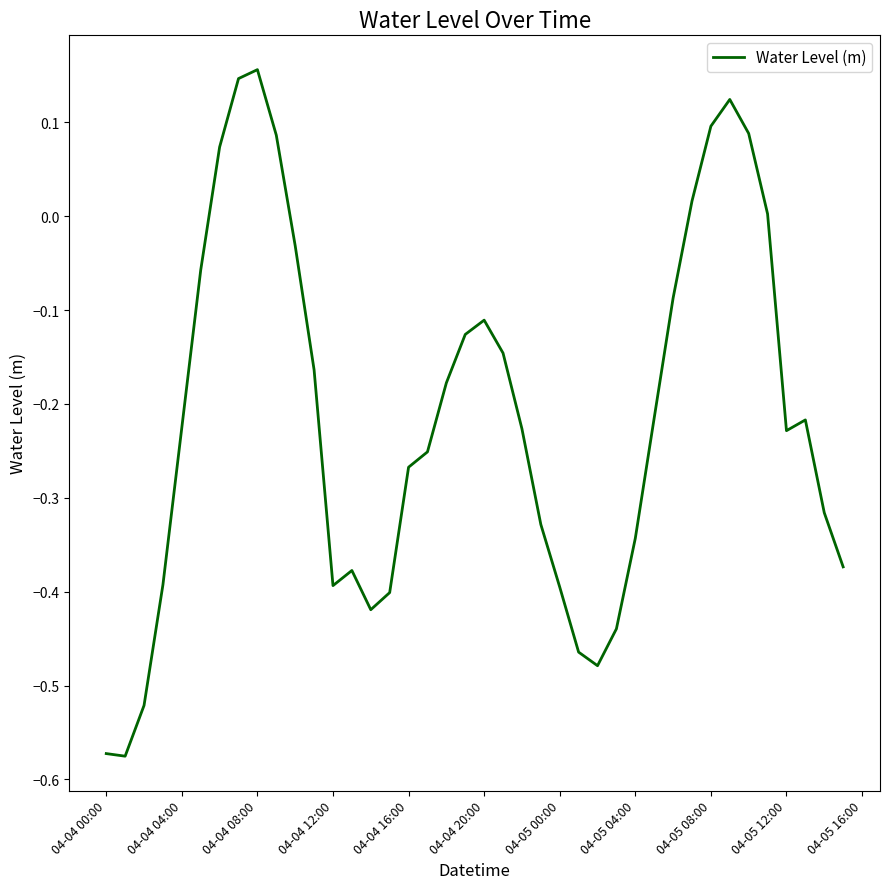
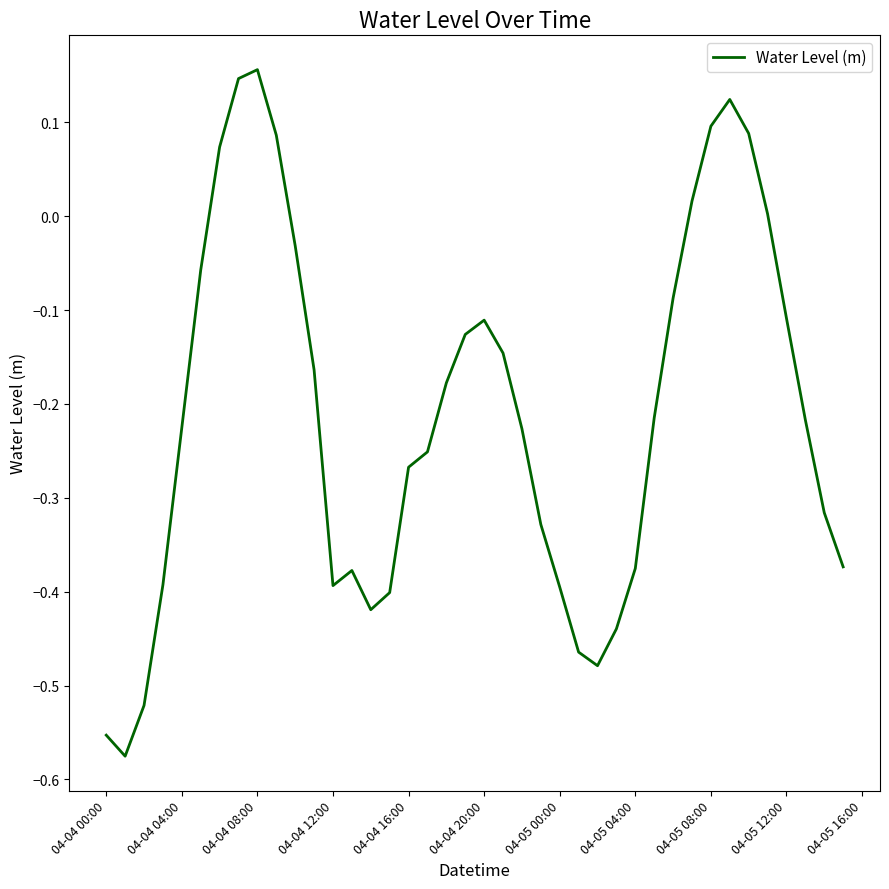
  {
-   "04-04 00:00": -0.57,
+   "04-04 00:00": -0.55,
    "04-04 04:00": -0.23,
    "04-04 08:00": 0.16,
    "04-04 12:00": -0.39,
    "04-04 16:00": -0.27,
    "04-04 20:00": -0.11,
    "04-05 00:00": -0.40,
-   "04-05 04:00": -0.34,
+   "04-05 04:00": -0.38,
    "04-05 08:00": 0.10,
-   "04-05 12:00": -0.23
+   "04-05 12:00": -0.11
  }
